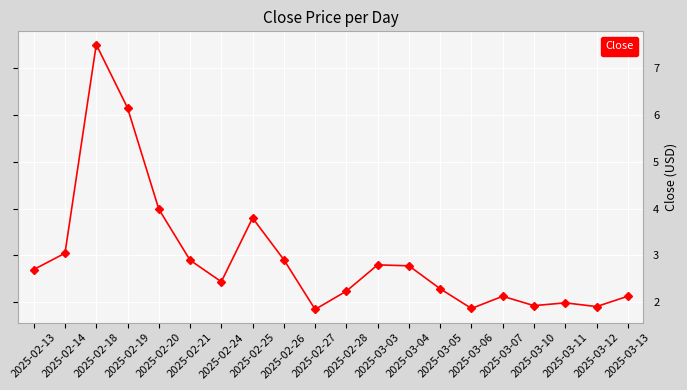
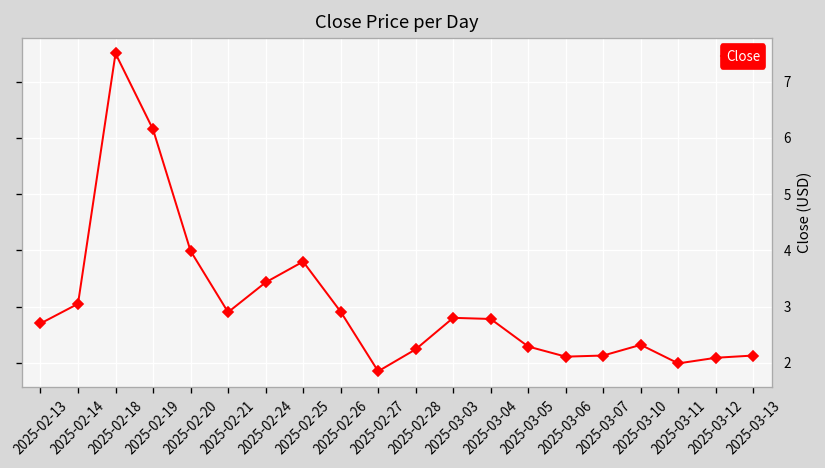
  {
    "2025-02-13": 2.7,
    "2025-02-14": 3.0,
    "2025-02-18": 7.5,
    "2025-02-19": 6.2,
    "2025-02-20": 4.0,
    "2025-02-21": 2.9,
-   "2025-02-24": 2.4,
+   "2025-02-24": 3.4,
    "2025-02-25": 3.8,
    "2025-02-26": 2.9,
    "2025-02-27": 1.9,
    "2025-02-28": 2.2,
    "2025-03-03": 2.8,
    "2025-03-04": 2.8,
    "2025-03-05": 2.3,
-   "2025-03-06": 1.9,
+   "2025-03-06": 2.1,
    "2025-03-07": 2.1,
-   "2025-03-10": 1.9,
+   "2025-03-10": 2.3,
    "2025-03-11": 2.0,
-   "2025-03-12": 1.9,
+   "2025-03-12": 2.1,
    "2025-03-13": 2.1
  }
